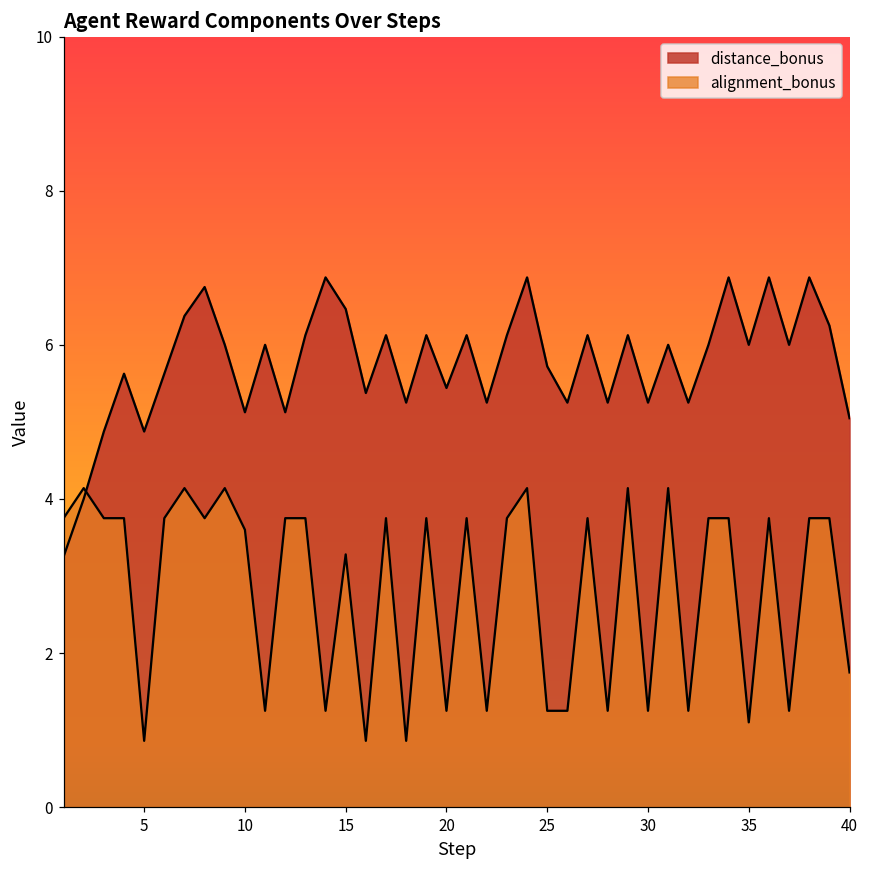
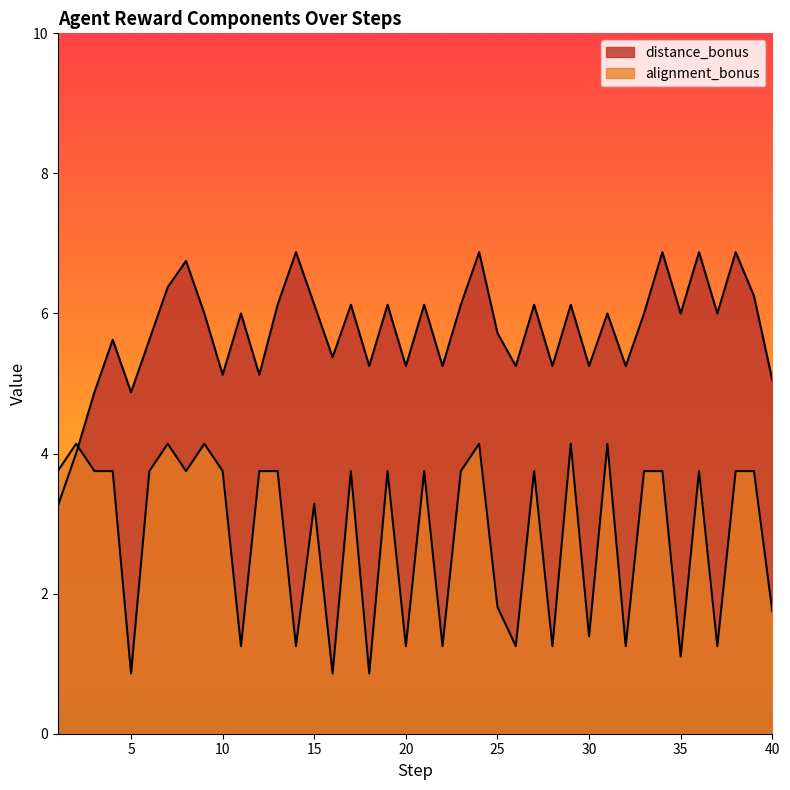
  {
    "distance_bonus": {
      "5": 4.9,
      "10": 5.1,
-     "15": 6.5,
-     "20": 5.4,
+     "15": 6.1,
+     "20": 5.3,
      "25": 5.7,
      "30": 5.3,
      "35": 6.0,
      "40": 5.0
    },
    "alignment_bonus": {
      "5": 0.9,
-     "10": 3.6,
+     "10": 3.8,
      "15": 3.3,
      "20": 1.3,
-     "25": 1.3,
-     "30": 1.3,
+     "25": 1.8,
+     "30": 1.4,
      "35": 1.1,
      "40": 1.7
    }
  }
